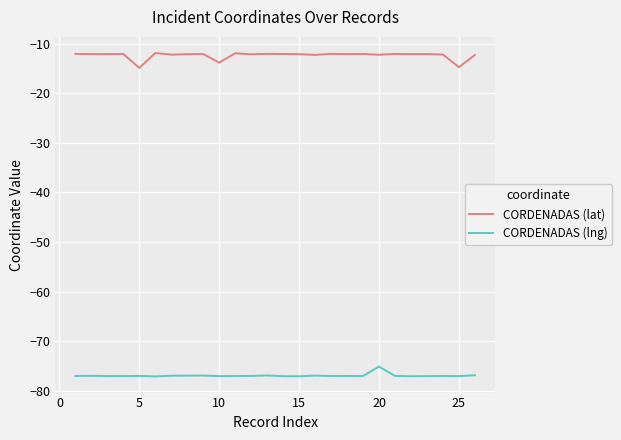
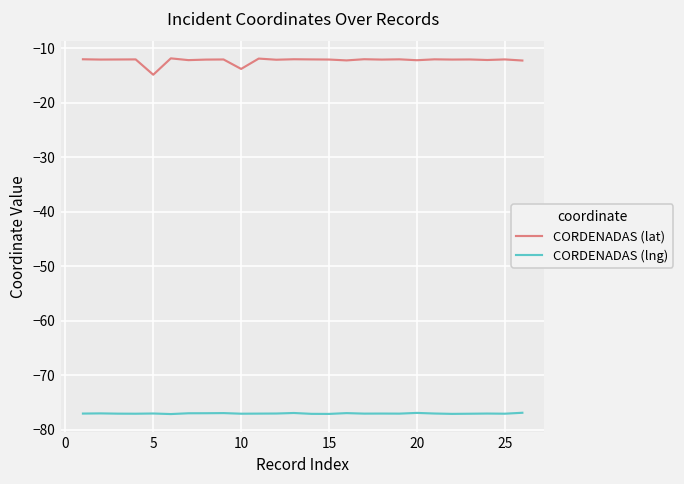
  {
    "CORDENADAS (lat)": {
      "5": -15,
      "10": -14,
      "15": -12,
      "20": -12,
-     "25": -15
+     "25": -12
    },
    "CORDENADAS (lng)": {
      "5": -77,
      "10": -77,
      "15": -77,
-     "20": -75,
+     "20": -77,
      "25": -77
    }
  }
